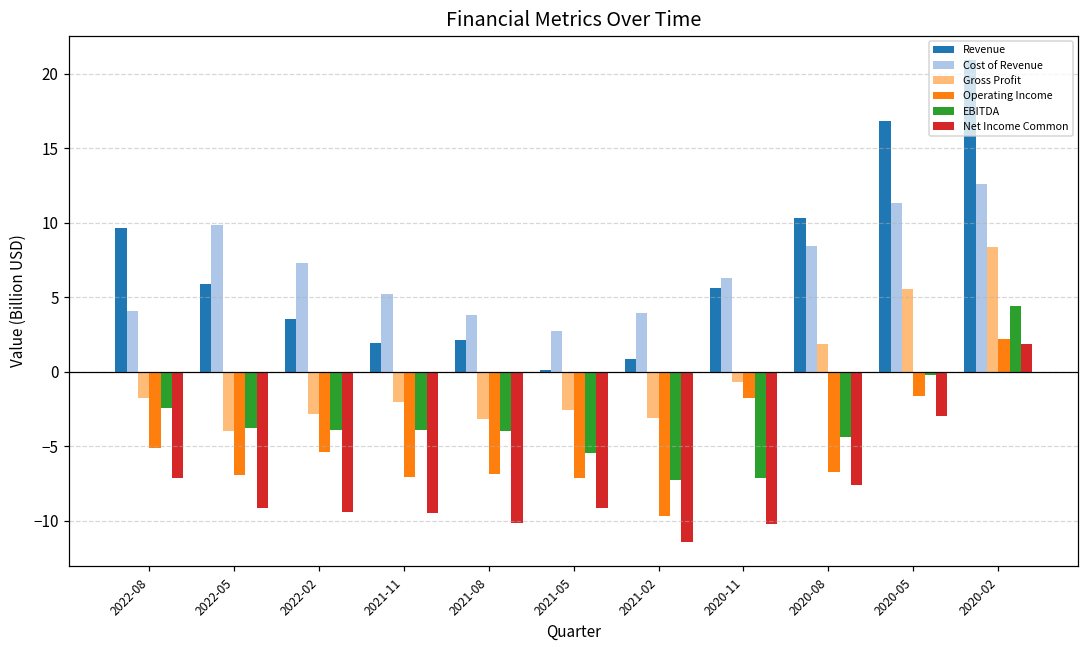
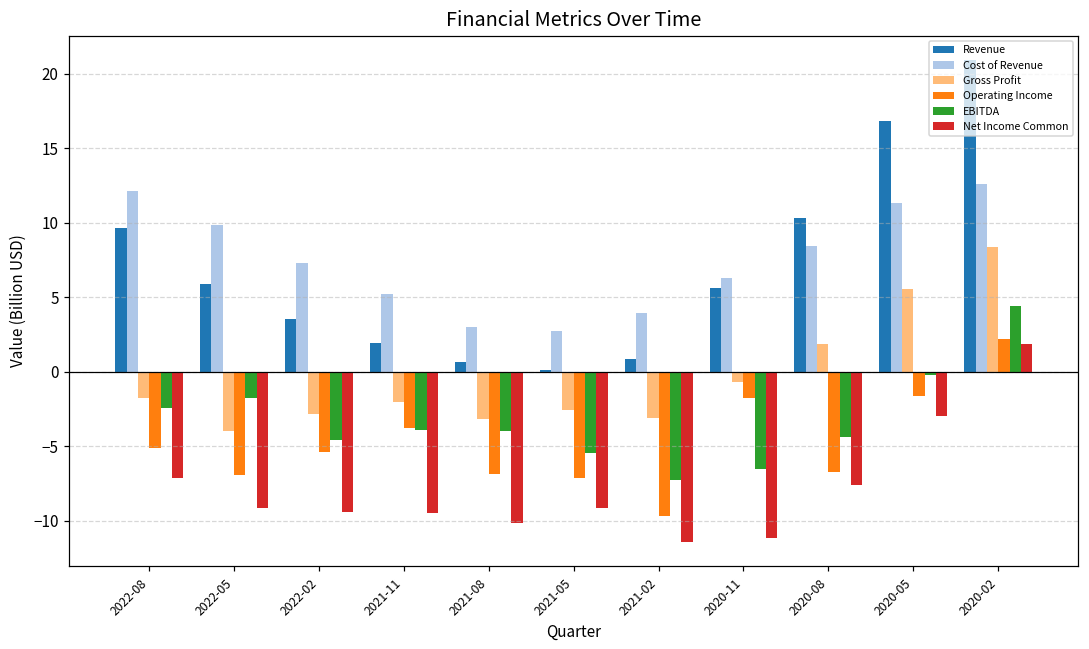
  {
    "Revenue": {
      "2022-08": 9.6,
      "2022-05": 5.9,
      "2022-02": 3.5,
      "2021-11": 1.9,
-     "2021-08": 2.1,
+     "2021-08": 0.7,
      "2021-02": 0.8,
      "2020-11": 5.6,
      "2020-08": 10.3,
      "2020-05": 16.8
    },
    "Cost of Revenue": {
-     "2022-08": 4.1,
+     "2022-08": 12.1,
      "2022-05": 9.8,
      "2022-02": 7.3,
      "2021-11": 5.2,
-     "2021-08": 3.8,
+     "2021-08": 3.0,
      "2021-05": 2.7,
      "2021-02": 4.0,
      "2020-11": 6.3,
      "2020-08": 8.5,
      "2020-05": 11.3,
      "2020-02": 12.6
    },
    "Gross Profit": {
      "2022-08": -1.7,
      "2022-05": -4.0,
      "2022-02": -2.9,
      "2021-11": -2.1,
      "2021-08": -3.2,
      "2021-05": -2.6,
      "2021-02": -3.1,
      "2020-11": -0.7,
      "2020-08": 1.9,
      "2020-05": 5.5,
      "2020-02": 8.4
    },
    "Operating Income": {
      "2022-08": -5.1,
      "2022-05": -6.9,
      "2022-02": -5.4,
-     "2021-11": -7.1,
+     "2021-11": -3.8,
      "2021-08": -6.8,
      "2021-05": -7.1,
      "2021-02": -9.7,
      "2020-11": -1.8,
      "2020-08": -6.7,
      "2020-05": -1.6,
      "2020-02": 2.2
    },
    "EBITDA": {
      "2022-08": -2.4,
-     "2022-05": -3.8,
-     "2022-02": -3.9,
+     "2022-05": -1.8,
+     "2022-02": -4.6,
      "2021-11": -3.9,
      "2021-08": -4.0,
      "2021-05": -5.4,
      "2021-02": -7.3,
-     "2020-11": -7.1,
+     "2020-11": -6.5,
      "2020-08": -4.4,
      "2020-05": -0.2,
      "2020-02": 4.4
    },
    "Net Income Common": {
      "2022-08": -7.1,
      "2022-05": -9.2,
      "2022-02": -9.4,
      "2021-11": -9.5,
      "2021-08": -10.2,
      "2021-05": -9.1,
      "2021-02": -11.4,
-     "2020-11": -10.2,
+     "2020-11": -11.2,
      "2020-08": -7.6,
      "2020-05": -3.0,
      "2020-02": 1.9
    }
  }
